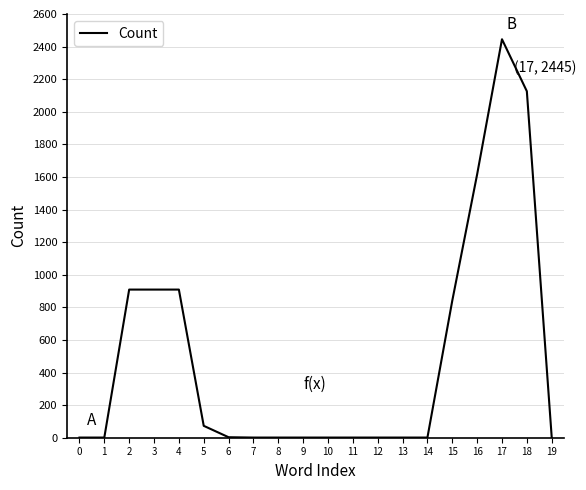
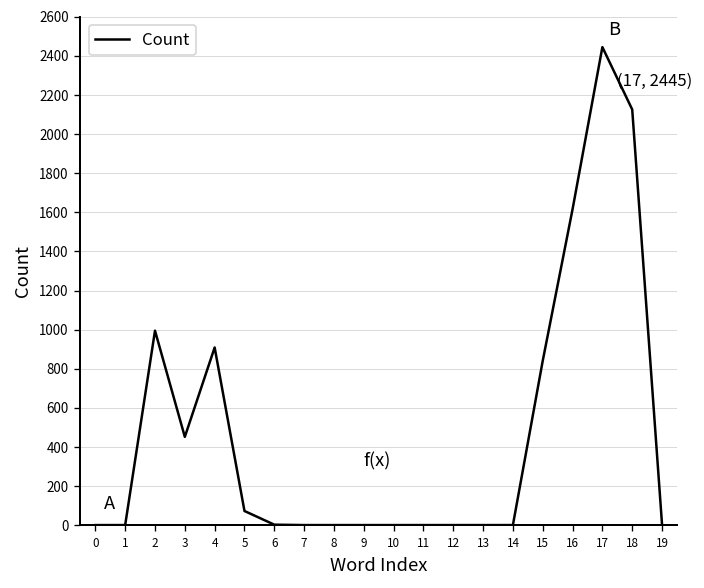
  {
    "0": 0,
    "1": 0,
-   "2": 910,
-   "3": 910,
+   "2": 1000,
+   "3": 450,
    "4": 910,
    "5": 70,
    "6": 0,
    "7": 0,
    "8": 0,
    "9": 0,
    "10": 0,
    "11": 0,
    "12": 0,
    "13": 0,
    "14": 0,
    "15": 840,
    "16": 1620,
    "19": 0
  }
